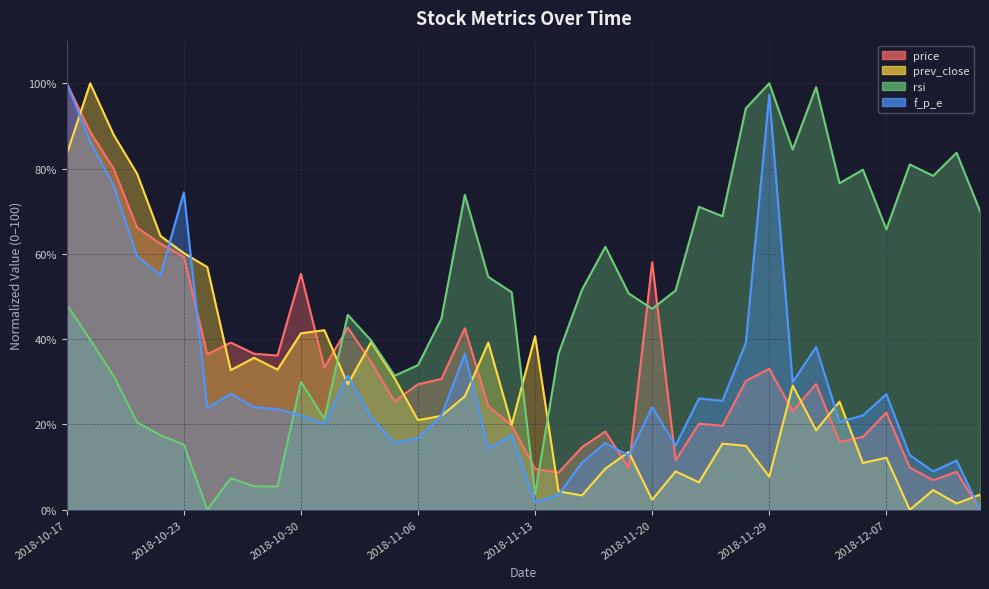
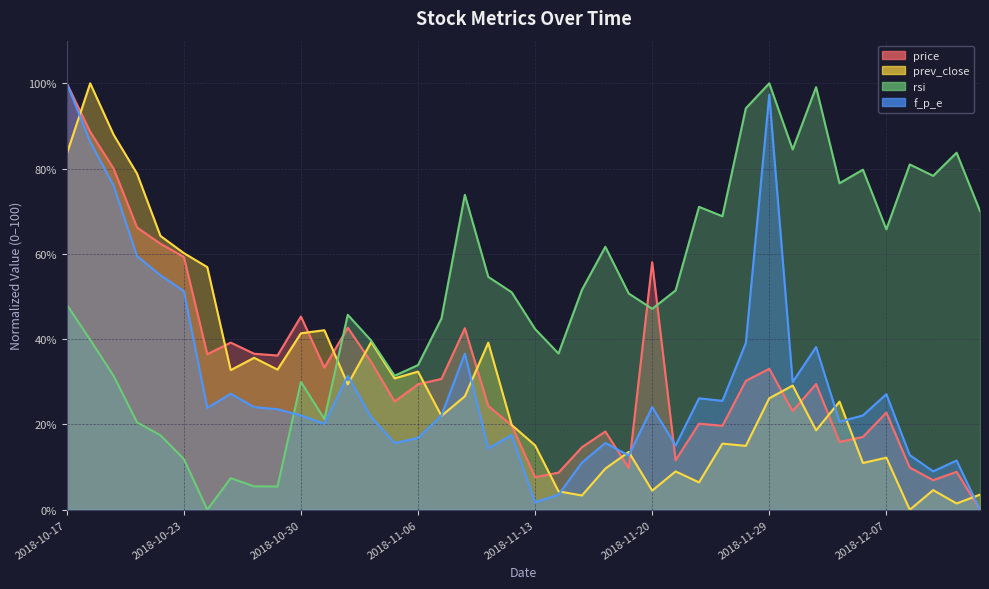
  {
    "price": {
      "2018-10-23": "59%",
-     "2018-10-30": "55%",
+     "2018-10-30": "45%",
      "2018-11-06": "29%",
-     "2018-11-13": "10%",
+     "2018-11-13": "8%",
      "2018-11-20": "58%",
      "2018-11-29": "33%",
      "2018-12-07": "23%"
    },
    "prev_close": {
      "2018-10-23": "60%",
      "2018-10-30": "41%",
-     "2018-11-06": "21%",
-     "2018-11-13": "41%",
-     "2018-11-20": "2%",
-     "2018-11-29": "8%",
+     "2018-11-06": "32%",
+     "2018-11-13": "15%",
+     "2018-11-20": "4%",
+     "2018-11-29": "26%",
      "2018-12-07": "12%"
    },
    "rsi": {
-     "2018-10-23": "15%",
+     "2018-10-23": "12%",
      "2018-10-30": "30%",
      "2018-11-06": "34%",
-     "2018-11-13": "4%",
+     "2018-11-13": "42%",
      "2018-11-20": "47%",
      "2018-11-29": "100%",
      "2018-12-07": "66%"
    },
    "f_p_e": {
-     "2018-10-23": "74%",
+     "2018-10-23": "51%",
      "2018-10-30": "22%",
      "2018-11-06": "17%",
      "2018-11-13": "2%",
      "2018-11-20": "24%",
      "2018-11-29": "97%",
      "2018-12-07": "27%"
    }
  }
